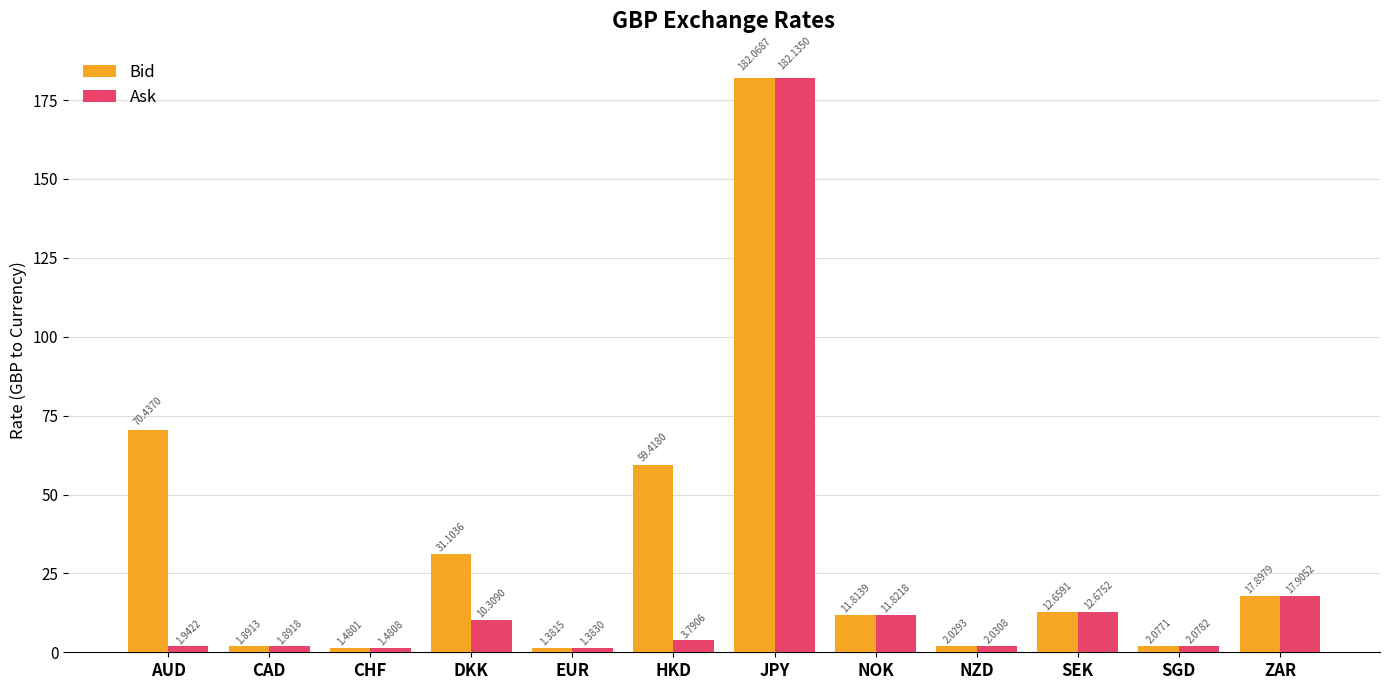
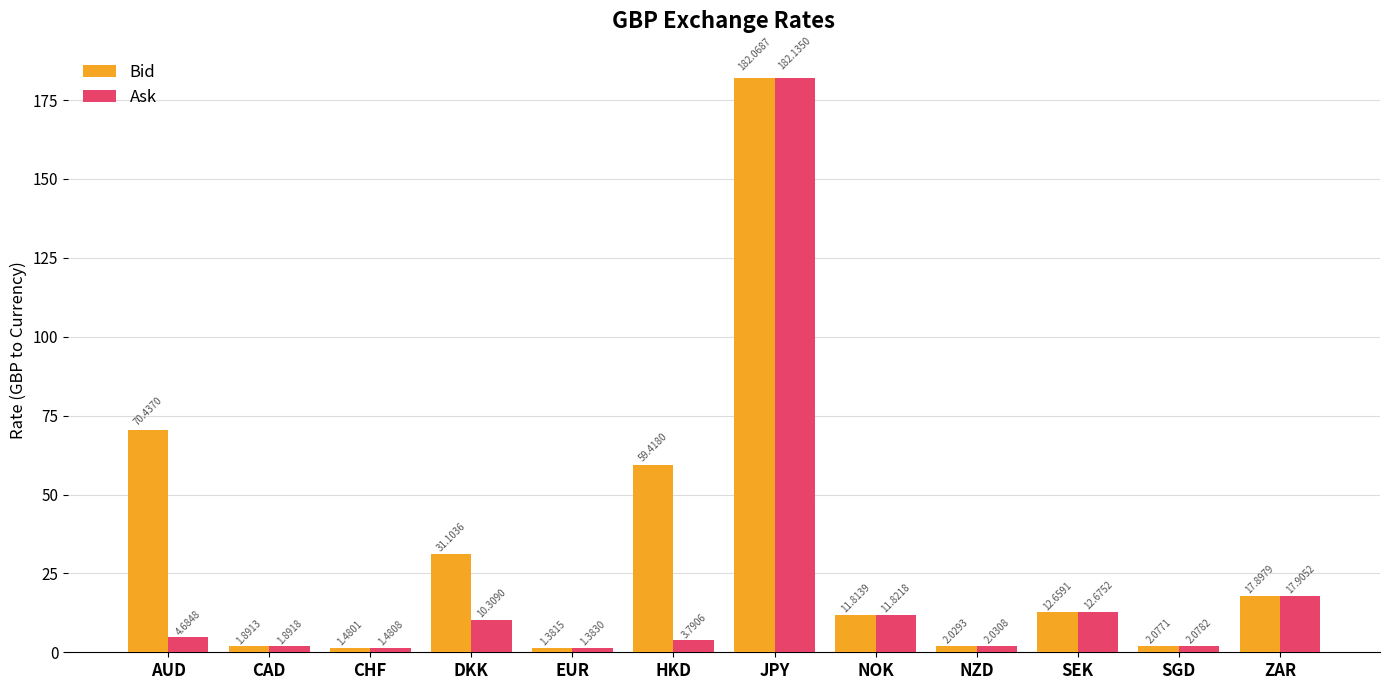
  {
    "Bid": {
      "AUD": 70.4370,
      "CAD": 1.8913,
      "CHF": 1.4801,
      "DKK": 31.1036,
      "EUR": 1.3815,
      "HKD": 59.4180,
      "JPY": 182.0687,
      "NOK": 11.8139,
      "NZD": 2.0293,
      "SEK": 12.6591,
      "SGD": 2.0771,
      "ZAR": 17.8979
    },
    "Ask": {
-     "AUD": 1.9422,
+     "AUD": 4.6848,
      "CAD": 1.8918,
      "CHF": 1.4808,
      "DKK": 10.3090,
      "EUR": 1.3830,
      "HKD": 3.7906,
      "JPY": 182.1350,
      "NOK": 11.8218,
      "NZD": 2.0308,
      "SEK": 12.6752,
      "SGD": 2.0782,
      "ZAR": 17.9052
    }
  }
